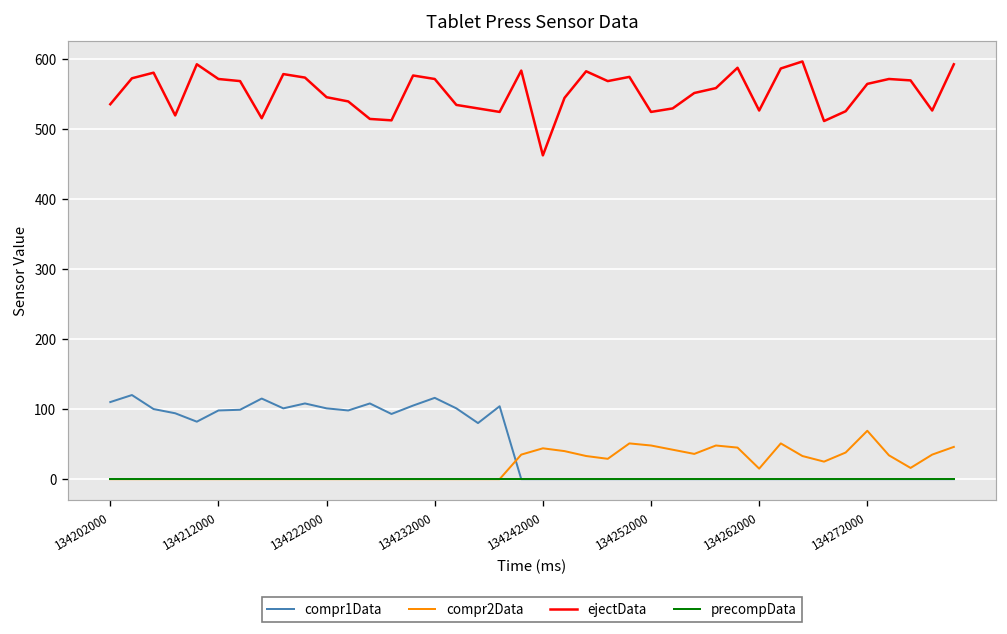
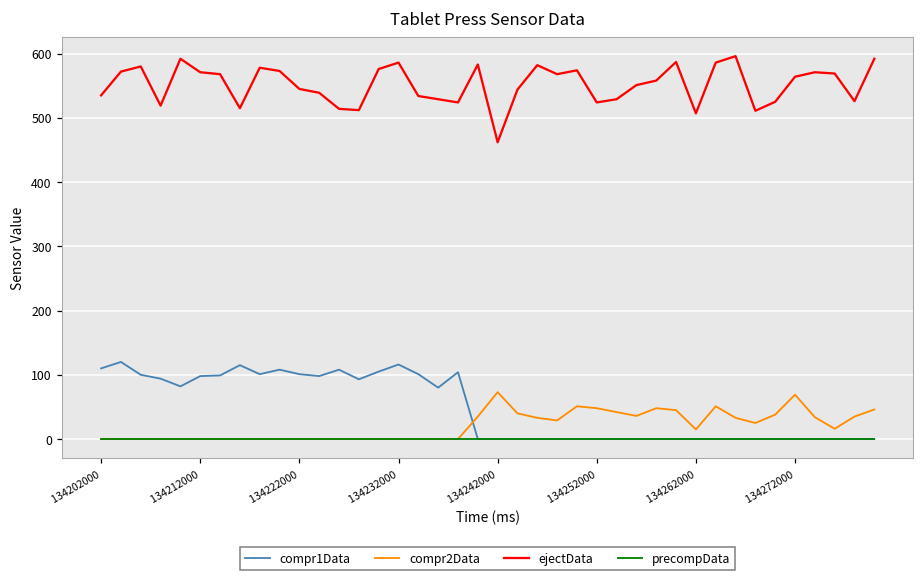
  {
    "compr1Data": {
      "134202000": 110,
      "134212000": 100,
      "134222000": 100,
      "134232000": 120
    },
    "compr2Data": {
-     "134242000": 40,
+     "134242000": 70,
      "134252000": 50,
      "134262000": 20,
      "134272000": 70
    },
    "ejectData": {
      "134202000": 540,
      "134212000": 570,
      "134222000": 550,
-     "134232000": 570,
+     "134232000": 590,
      "134242000": 460,
      "134252000": 520,
-     "134262000": 530,
+     "134262000": 510,
      "134272000": 560
    }
  }
